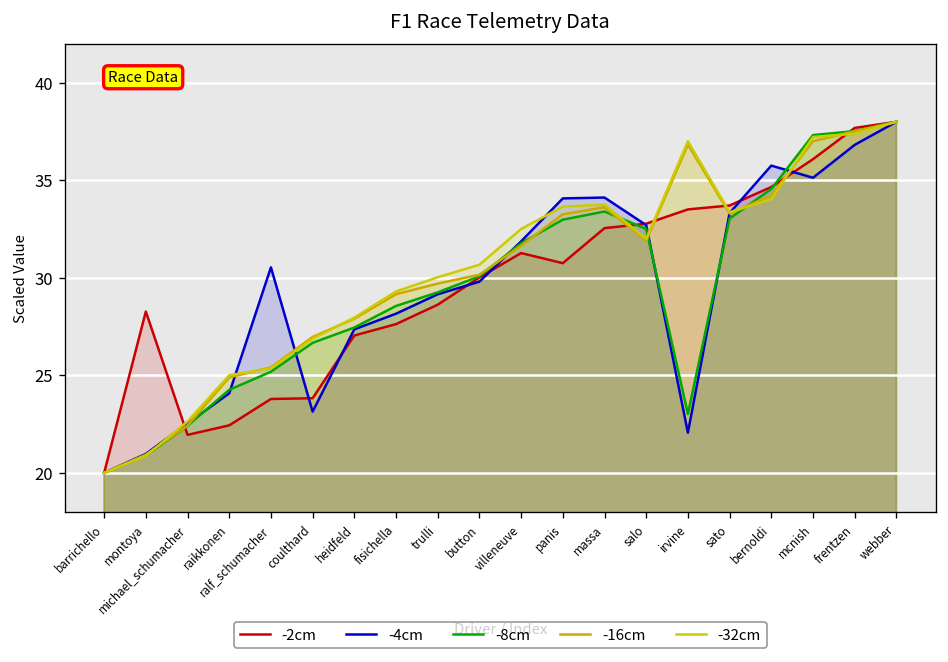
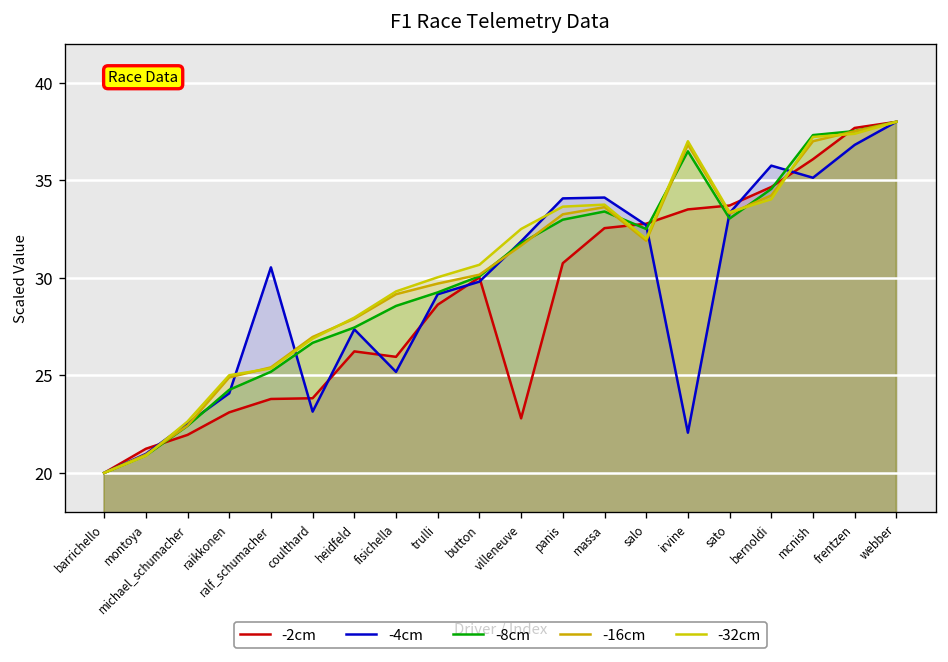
  {
    "-2cm": {
-     "montoya": 28.3,
+     "montoya": 21.2,
      "michael_schumacher": 21.9,
-     "raikkonen": 22.4,
+     "raikkonen": 23.1,
      "ralf_schumacher": 23.8,
      "coulthard": 23.8,
-     "heidfeld": 27.0,
-     "fisichella": 27.6,
+     "heidfeld": 26.2,
+     "fisichella": 25.9,
      "trulli": 28.6,
-     "villeneuve": 31.3,
+     "villeneuve": 22.8,
      "panis": 30.8,
      "massa": 32.5,
      "irvine": 33.5,
      "sato": 33.7,
      "mcnish": 36.1,
      "frentzen": 37.7
    },
    "-4cm": {
      "raikkonen": 24.1,
      "ralf_schumacher": 30.5,
      "coulthard": 23.1,
-     "fisichella": 28.2,
+     "fisichella": 25.2,
      "button": 29.8,
      "panis": 34.1,
      "massa": 34.1,
      "irvine": 22.1,
      "bernoldi": 35.8,
      "mcnish": 35.1,
      "frentzen": 36.8
    },
    "-8cm": {
      "raikkonen": 24.3,
      "ralf_schumacher": 25.2,
      "coulthard": 26.7,
      "fisichella": 28.6,
      "panis": 33.0,
      "massa": 33.4,
      "salo": 32.5,
-     "irvine": 23.0,
+     "irvine": 36.5,
      "sato": 33.0
    }
  }
